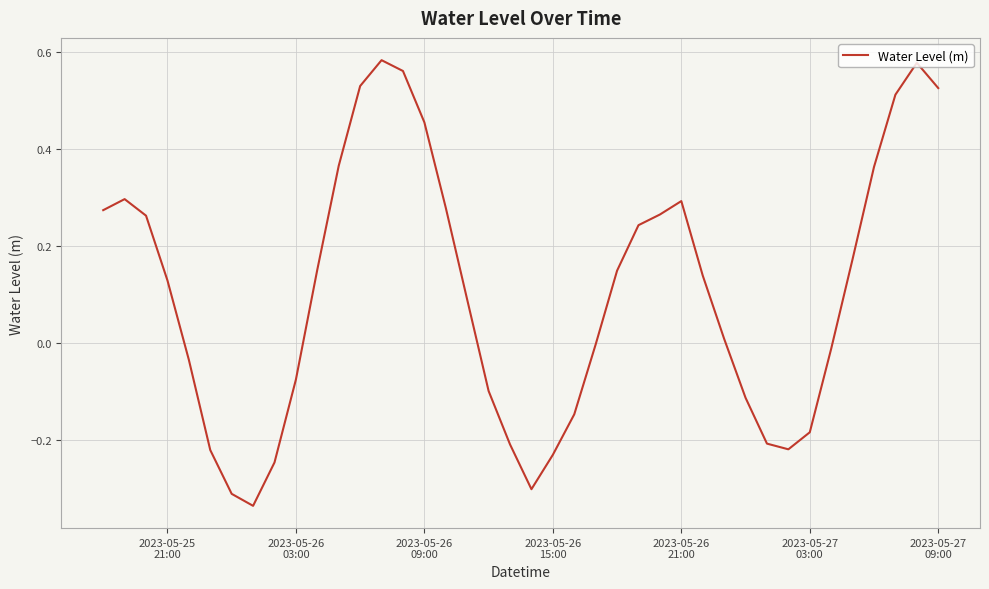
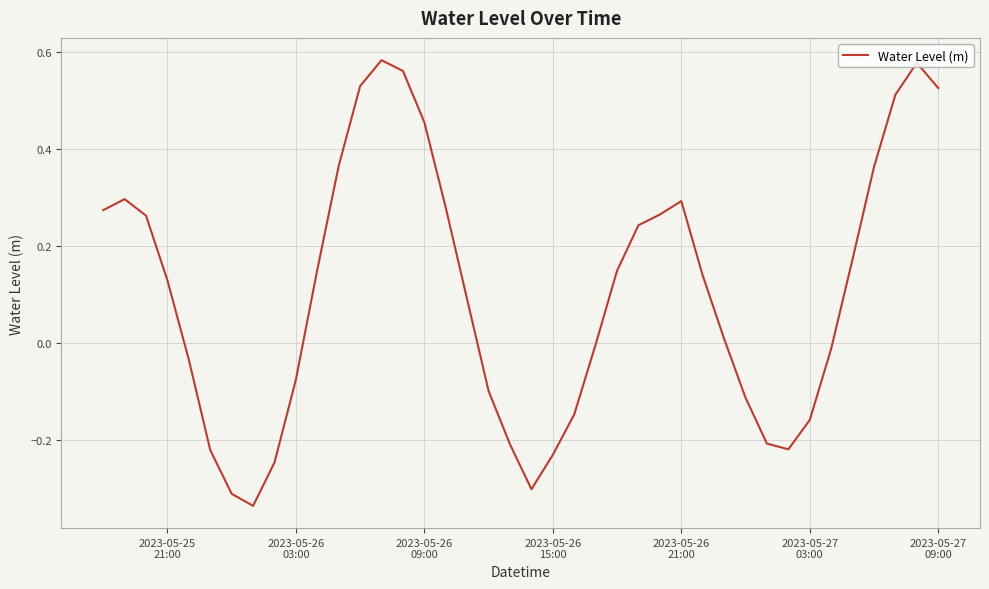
  {
    "2023-05-25 21:00": 0.13,
    "2023-05-26 03:00": -0.08,
    "2023-05-26 09:00": 0.45,
    "2023-05-26 15:00": -0.23,
    "2023-05-26 21:00": 0.29,
-   "2023-05-27 03:00": -0.18,
+   "2023-05-27 03:00": -0.16,
    "2023-05-27 09:00": 0.52
  }
